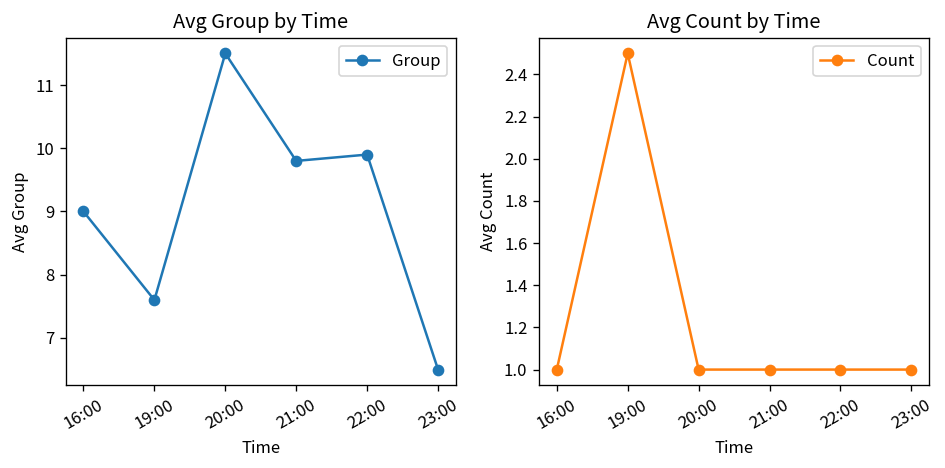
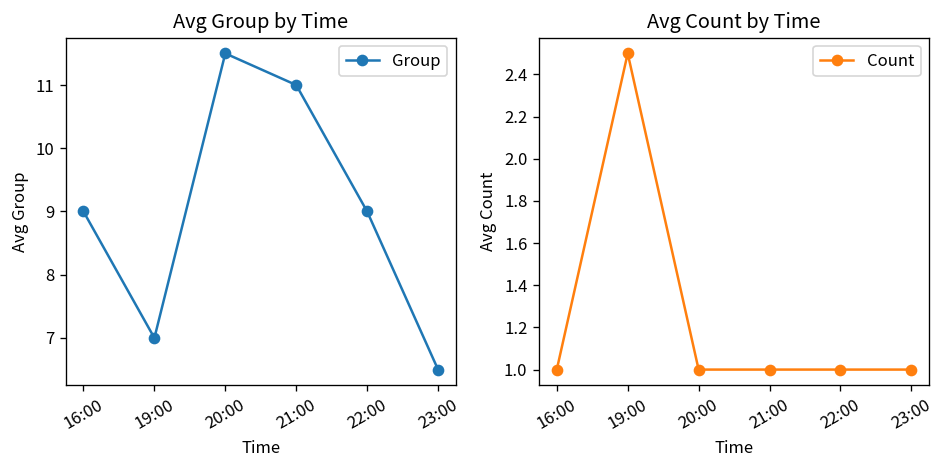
  {
    "Avg Group by Time": {
      "16:00": 9.0,
-     "19:00": 7.6,
+     "19:00": 7.0,
      "20:00": 11.5,
-     "21:00": 9.8,
-     "22:00": 9.9,
+     "21:00": 11.0,
+     "22:00": 9.0,
      "23:00": 6.5
    },
    "Avg Count by Time": {
      "16:00": 1.00,
      "19:00": 2.50,
      "20:00": 1.00,
      "21:00": 1.00,
      "22:00": 1.00,
      "23:00": 1.00
    }
  }
